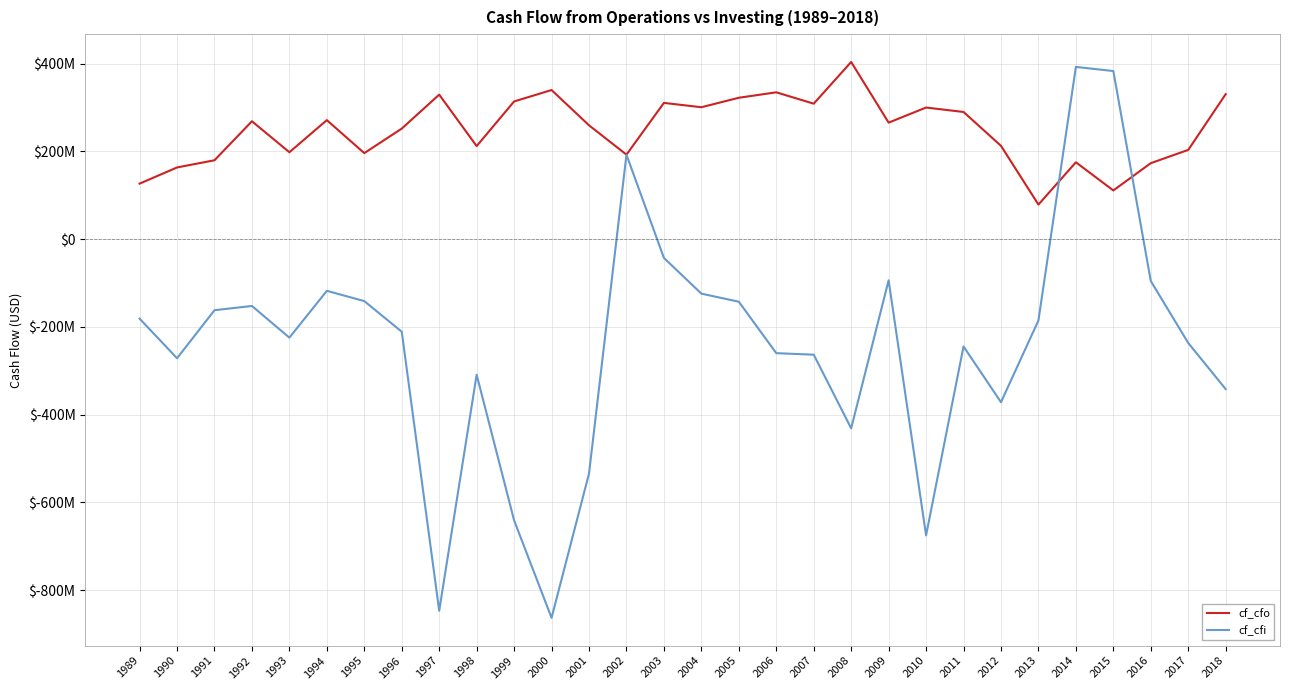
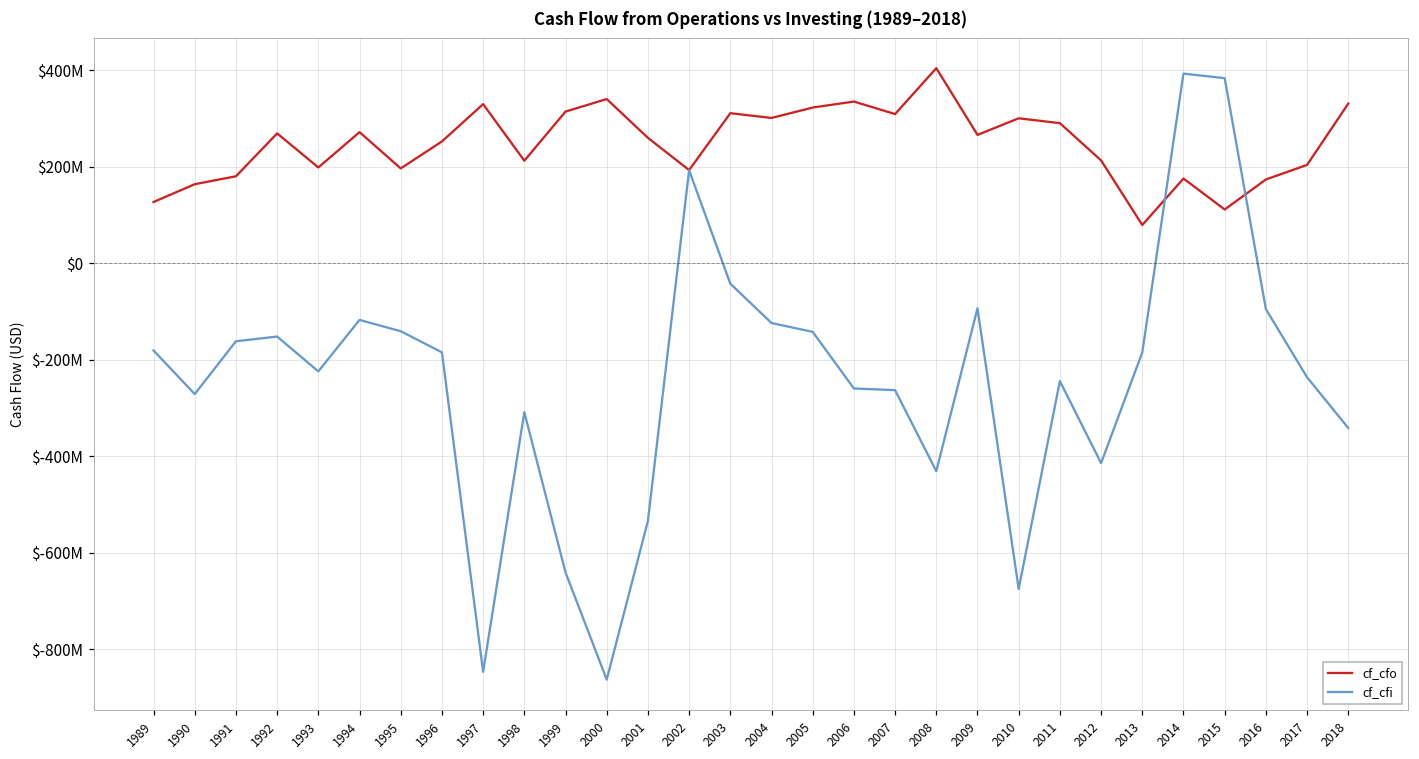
  {
    "cf_cfo": {
      "1989": "$130000000",
      "1990": "$160000000",
      "1991": "$180000000",
      "1992": "$270000000",
      "1993": "$200000000",
      "1994": "$270000000",
      "1995": "$200000000",
      "1996": "$250000000",
      "1997": "$330000000",
      "1998": "$210000000",
      "1999": "$310000000",
      "2000": "$340000000",
      "2001": "$260000000",
      "2003": "$310000000",
      "2004": "$300000000",
      "2005": "$320000000",
      "2006": "$330000000",
      "2007": "$310000000",
      "2008": "$400000000",
      "2009": "$270000000",
      "2010": "$300000000",
      "2011": "$290000000",
      "2012": "$210000000",
      "2013": "$80000000",
      "2014": "$180000000",
      "2015": "$110000000",
      "2016": "$170000000",
      "2017": "$200000000",
      "2018": "$330000000"
    },
    "cf_cfi": {
      "1989": "$-180000000",
      "1990": "$-270000000",
      "1991": "$-160000000",
      "1992": "$-150000000",
      "1993": "$-220000000",
      "1994": "$-120000000",
      "1995": "$-140000000",
-     "1996": "$-210000000",
+     "1996": "$-190000000",
      "1997": "$-850000000",
      "1998": "$-310000000",
      "1999": "$-640000000",
      "2000": "$-860000000",
      "2001": "$-530000000",
      "2003": "$-40000000",
      "2004": "$-120000000",
      "2005": "$-140000000",
      "2006": "$-260000000",
      "2007": "$-260000000",
      "2008": "$-430000000",
      "2009": "$-90000000",
      "2010": "$-680000000",
      "2011": "$-240000000",
-     "2012": "$-370000000",
+     "2012": "$-410000000",
      "2013": "$-190000000",
      "2014": "$390000000",
      "2015": "$380000000",
      "2016": "$-100000000",
      "2017": "$-240000000",
      "2018": "$-340000000"
    }
  }
